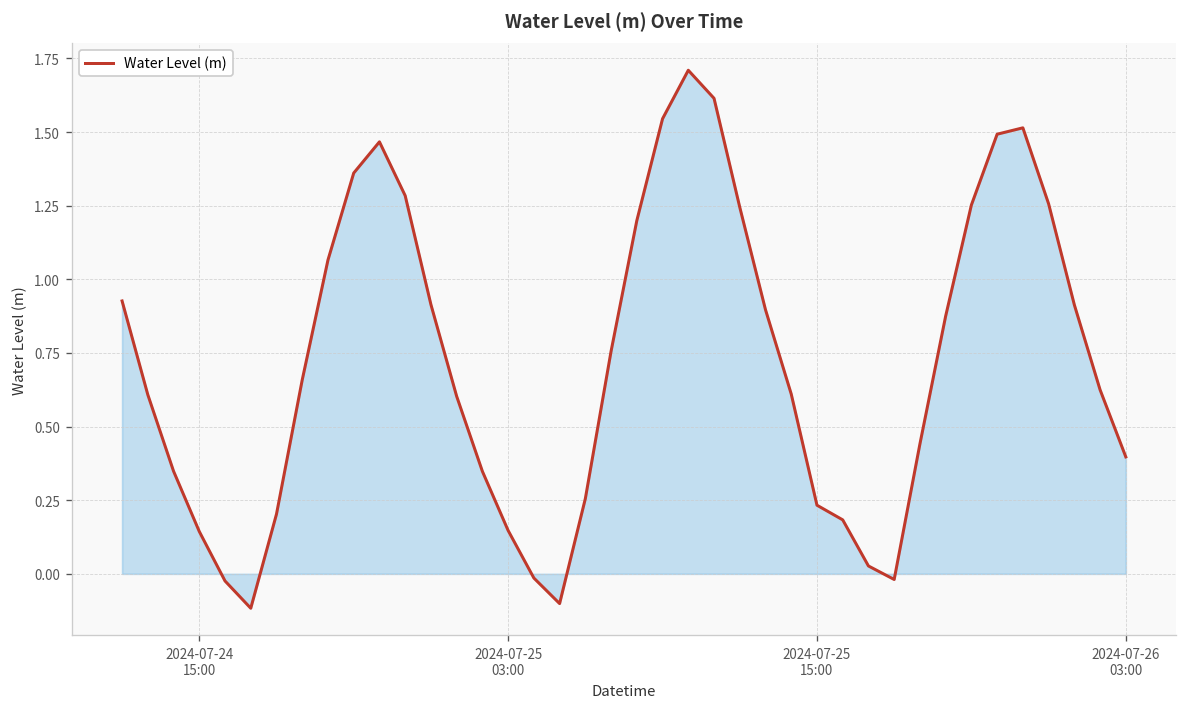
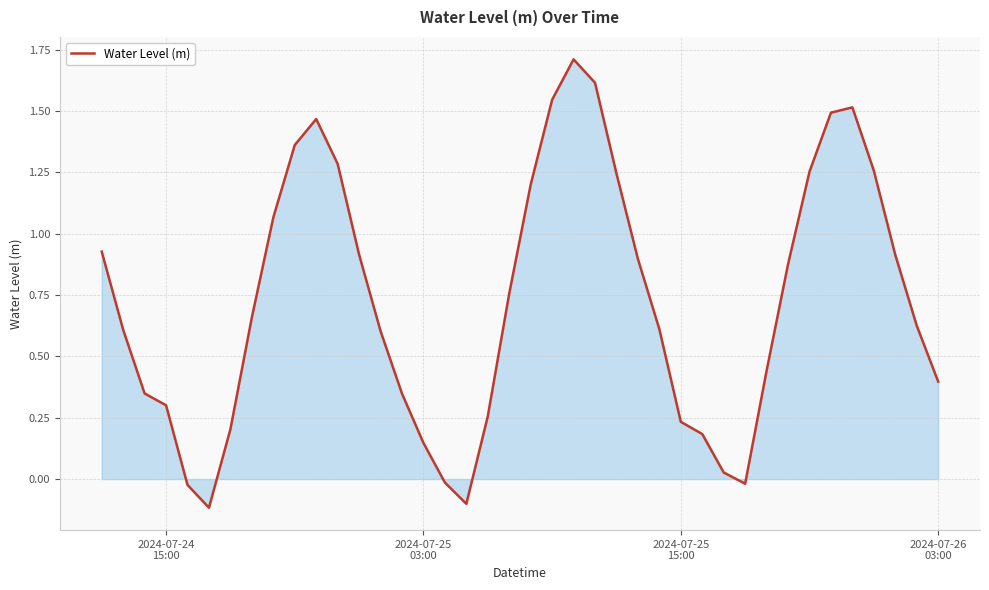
  {
    "Water Level (m)": {
-     "2024-07-24 15:00": 0.14
+     "2024-07-24 15:00": 0.30
    }
  }
